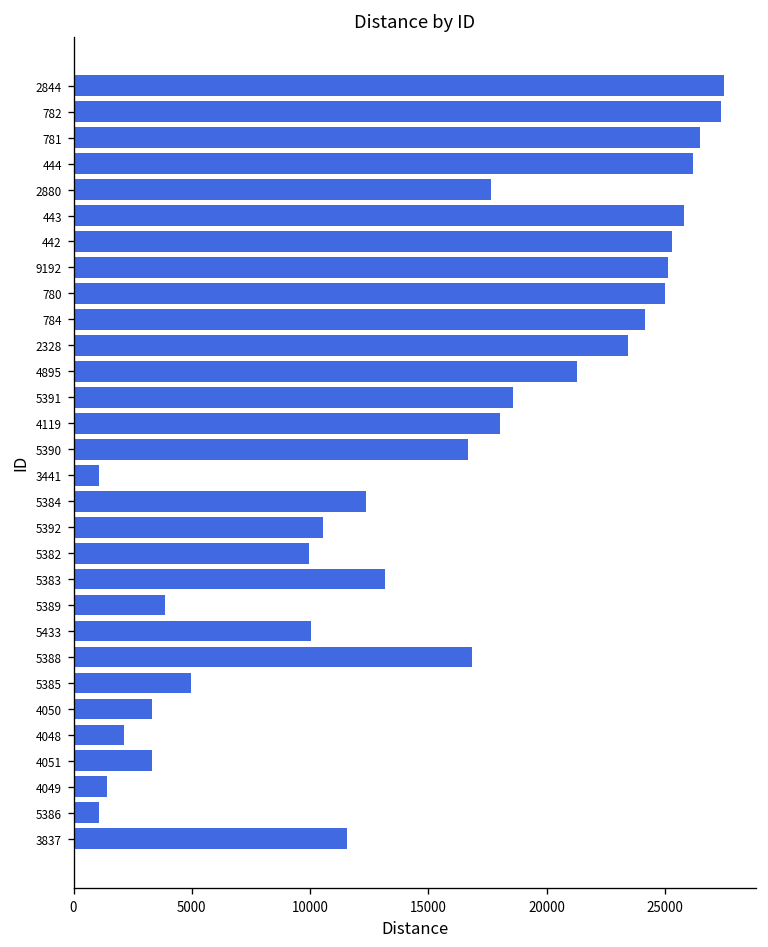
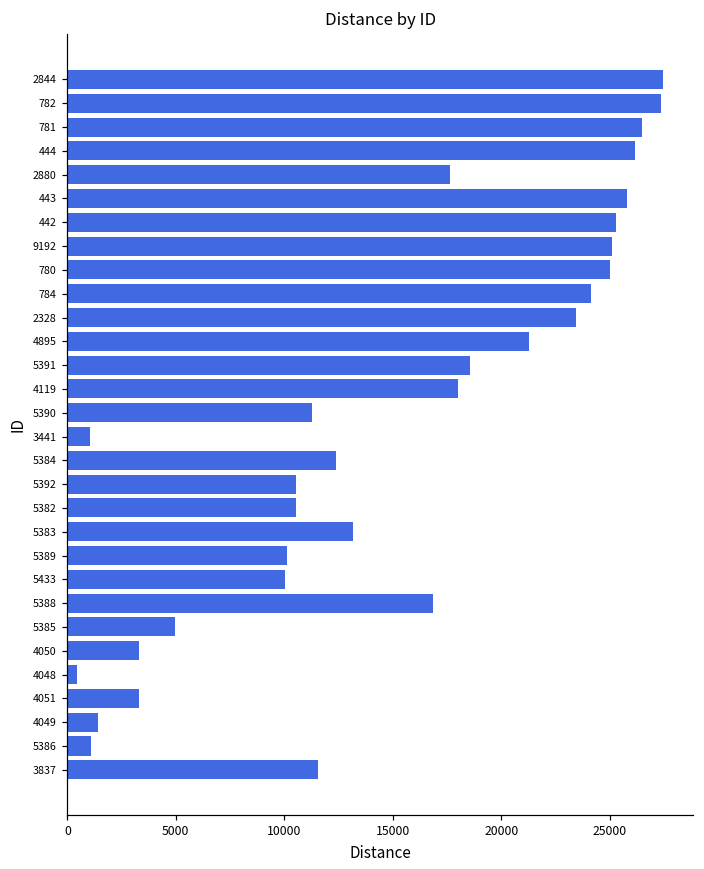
  {
    "2844": 27500,
    "782": 27400,
    "781": 26500,
    "444": 26200,
    "2880": 17600,
    "443": 25800,
    "442": 25300,
    "9192": 25100,
    "780": 25000,
    "784": 24200,
    "2328": 23400,
    "4895": 21300,
    "5391": 18600,
    "4119": 18000,
-   "5390": 16700,
+   "5390": 11300,
    "3441": 1100,
    "5384": 12400,
    "5392": 10500,
-   "5382": 10000,
+   "5382": 10500,
    "5383": 13200,
-   "5389": 3900,
+   "5389": 10100,
    "5433": 10100,
    "5388": 16800,
    "5385": 5000,
    "4050": 3300,
-   "4048": 2200,
+   "4048": 400,
    "4051": 3300,
    "4049": 1400,
    "5386": 1100,
    "3837": 11600
  }
